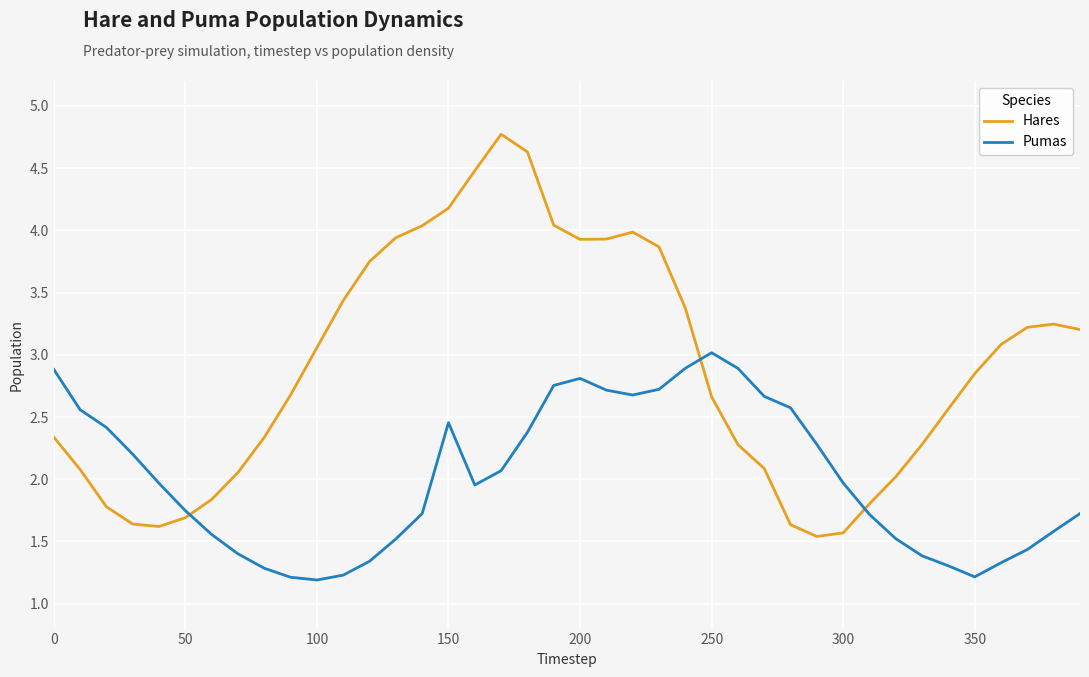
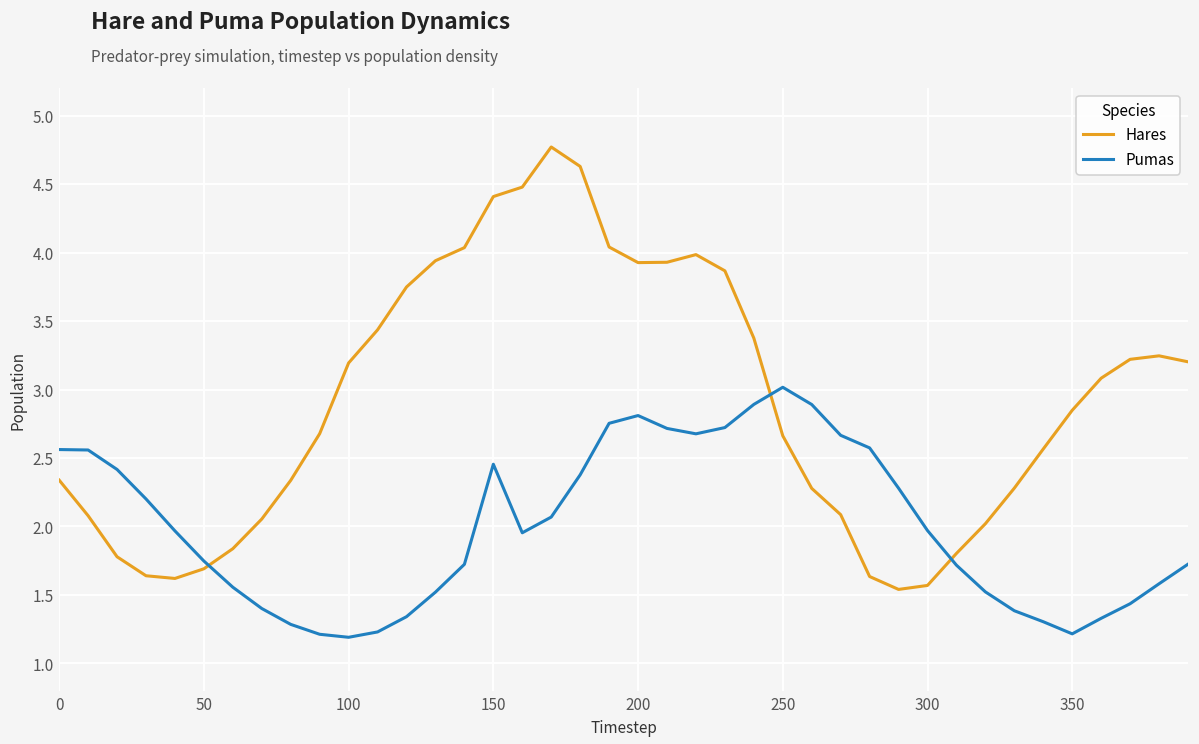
  {
    "Hares": {
      "0": 2.34,
      "50": 1.69,
-     "100": 3.06,
-     "150": 4.18,
+     "100": 3.19,
+     "150": 4.41,
      "200": 3.93,
      "250": 2.66,
      "300": 1.57,
      "350": 2.85
    },
    "Pumas": {
-     "0": 2.88,
+     "0": 2.56,
      "50": 1.75,
      "100": 1.19,
      "150": 2.45,
      "200": 2.81,
      "250": 3.02,
      "300": 1.97,
      "350": 1.22
    }
  }
